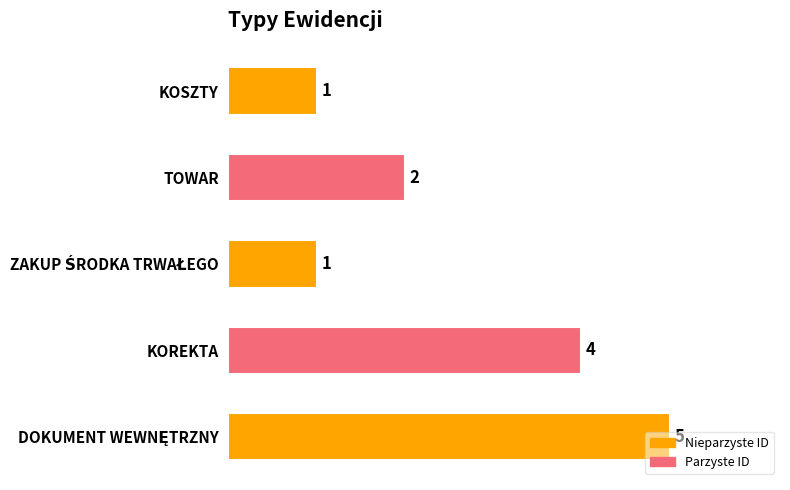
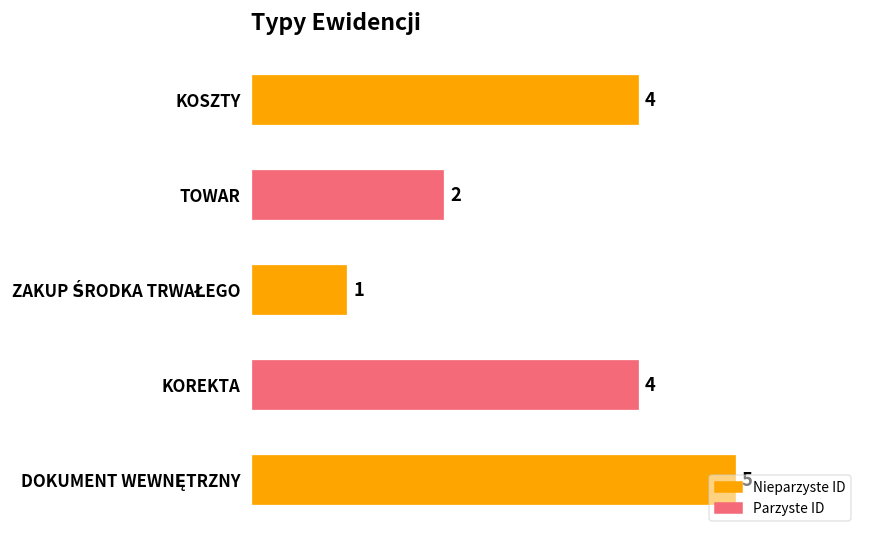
  {
-   "KOSZTY": 1,
+   "KOSZTY": 4,
    "TOWAR": 2,
    "ZAKUP ŚRODKA TRWAŁEGO": 1,
    "KOREKTA": 4
  }
